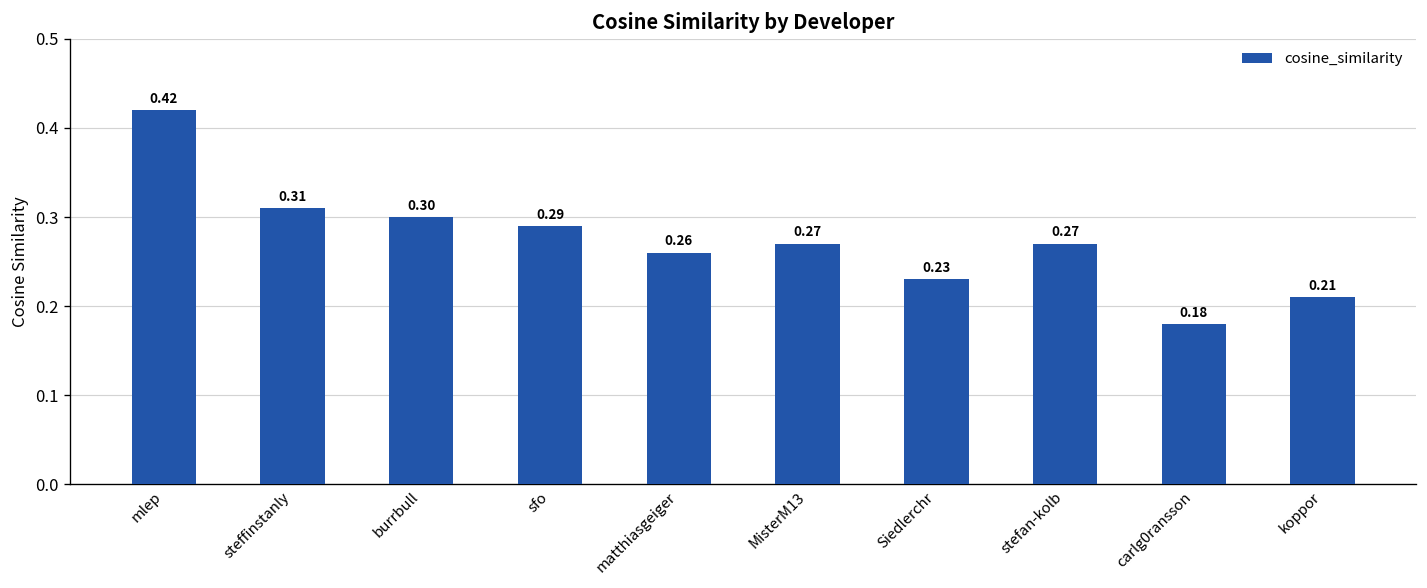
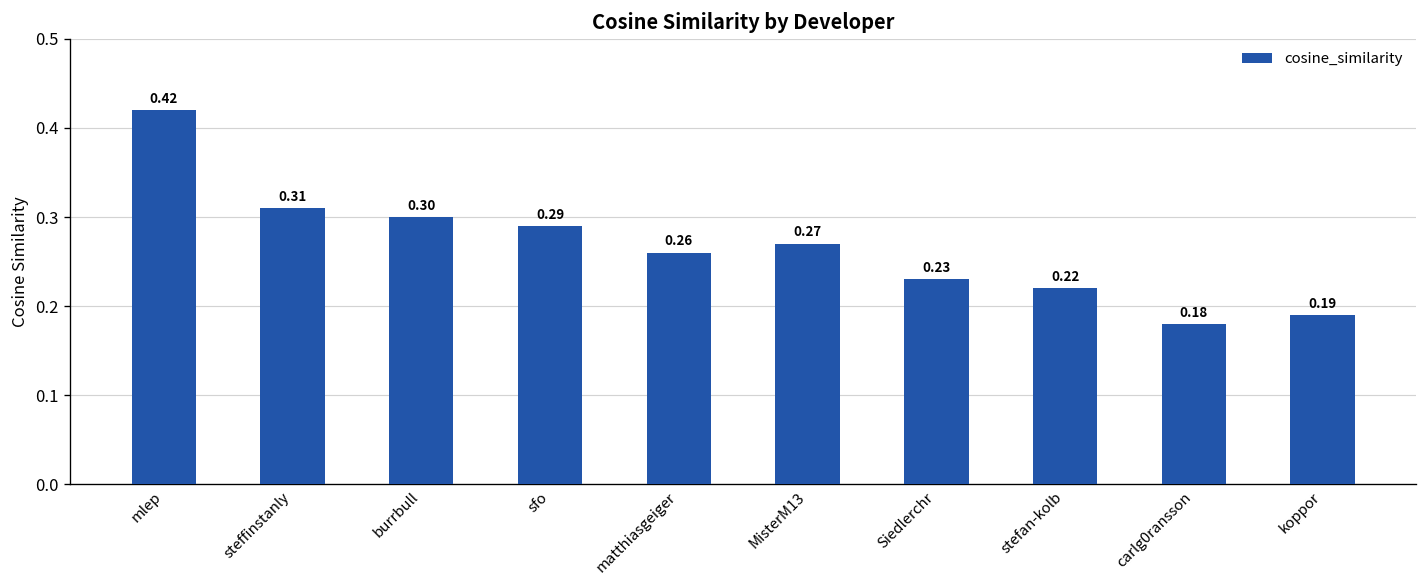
  {
    "mlep": 0.42,
    "steffinstanly": 0.31,
    "burrbull": 0.30,
    "sfo": 0.29,
    "matthiasgeiger": 0.26,
    "MisterM13": 0.27,
    "Siedlerchr": 0.23,
-   "stefan-kolb": 0.27,
+   "stefan-kolb": 0.22,
    "carlg0ransson": 0.18,
-   "koppor": 0.21
+   "koppor": 0.19
  }
